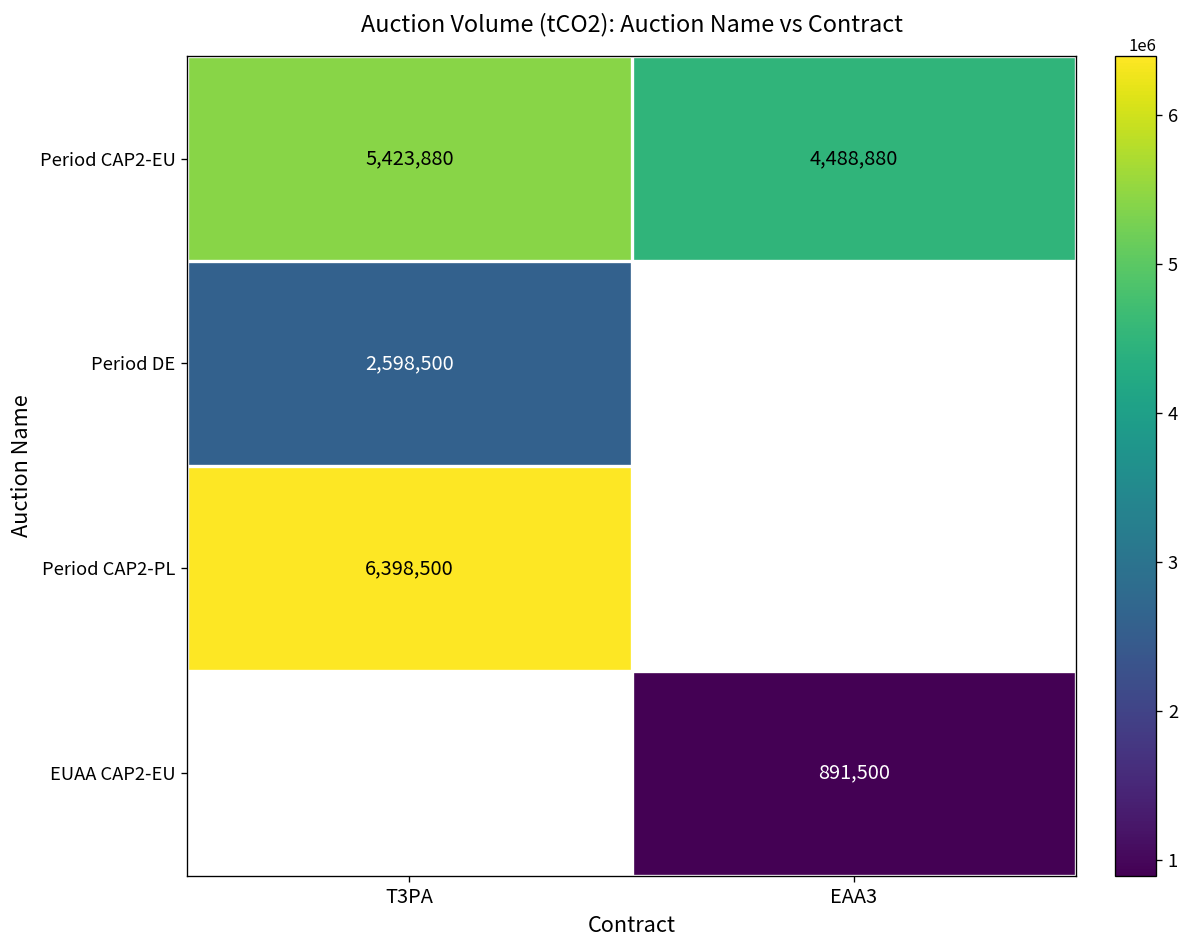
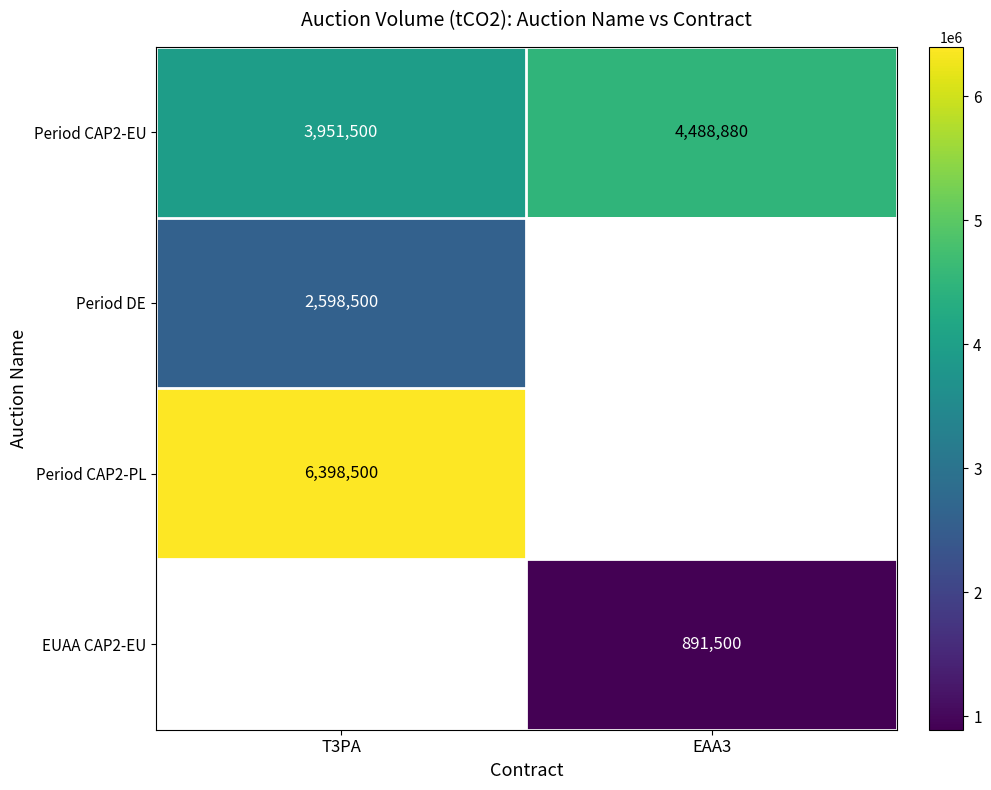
  {
    "Period CAP2-EU": {
-     "T3PA": "5,423,880",
+     "T3PA": "3,951,500",
      "EAA3": "4,488,880"
    },
    "Period DE": {
      "T3PA": "2,598,500"
    },
    "Period CAP2-PL": {
      "T3PA": "6,398,500"
    },
    "EUAA CAP2-EU": {
      "EAA3": "891,500"
    }
  }
